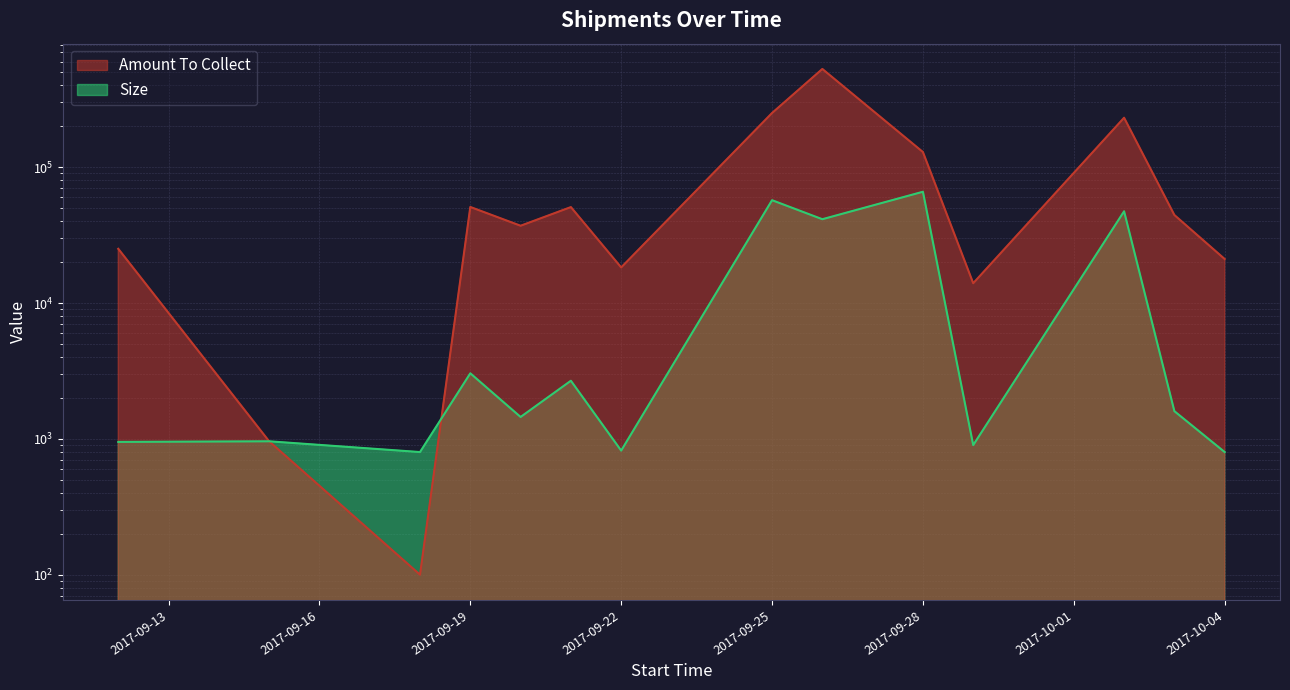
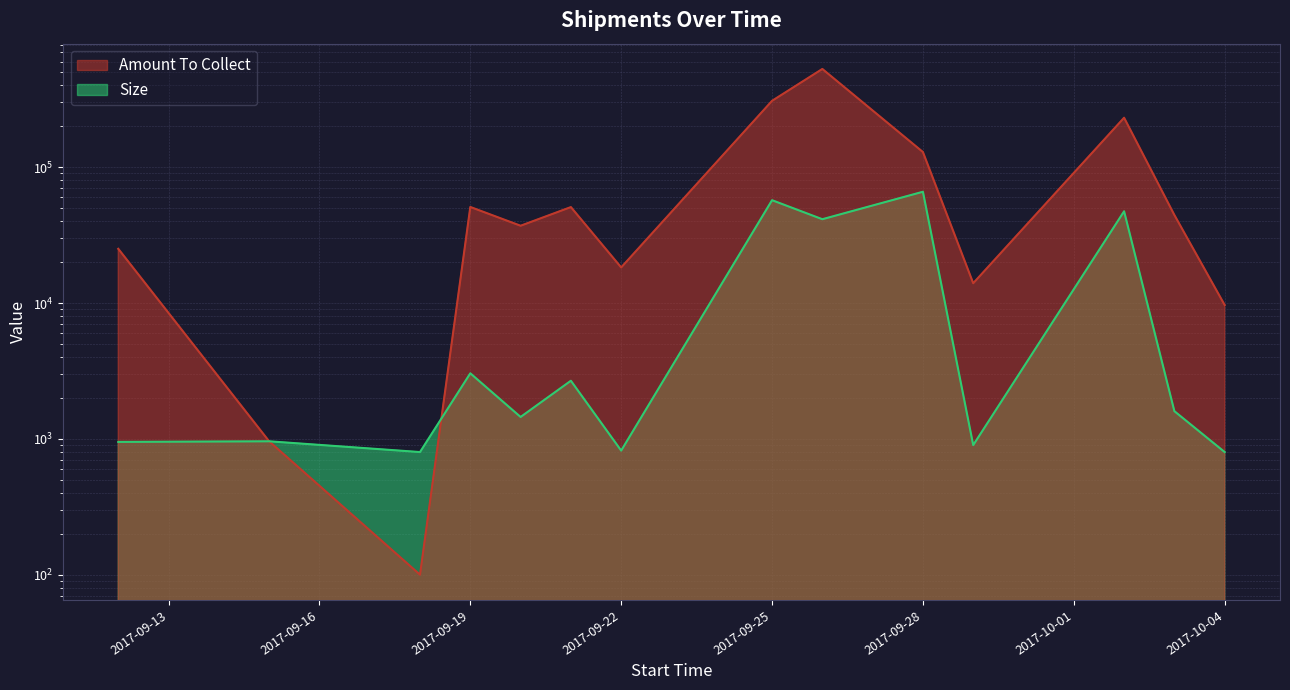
  {
    "Amount To Collect": {
      "2017-09-19": 51000,
      "2017-09-22": 18000,
-     "2017-09-25": 250000,
+     "2017-09-25": 310000,
      "2017-09-28": 130000,
-     "2017-10-04": 21000
+     "2017-10-04": 10000
    },
    "Size": {
      "2017-09-19": 3000,
      "2017-09-22": 800,
      "2017-09-25": 57000,
      "2017-09-28": 70000,
      "2017-10-04": 800
    }
  }
